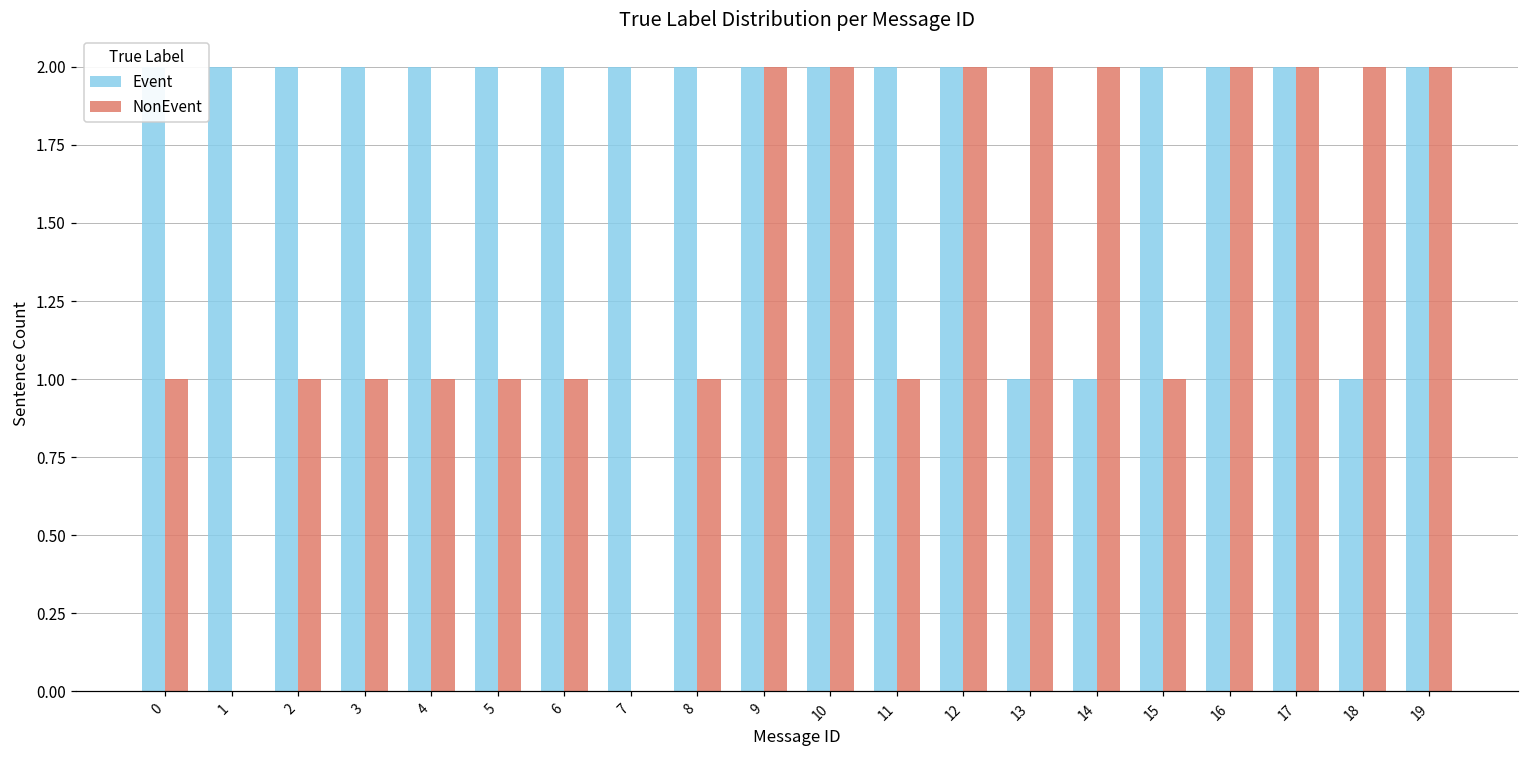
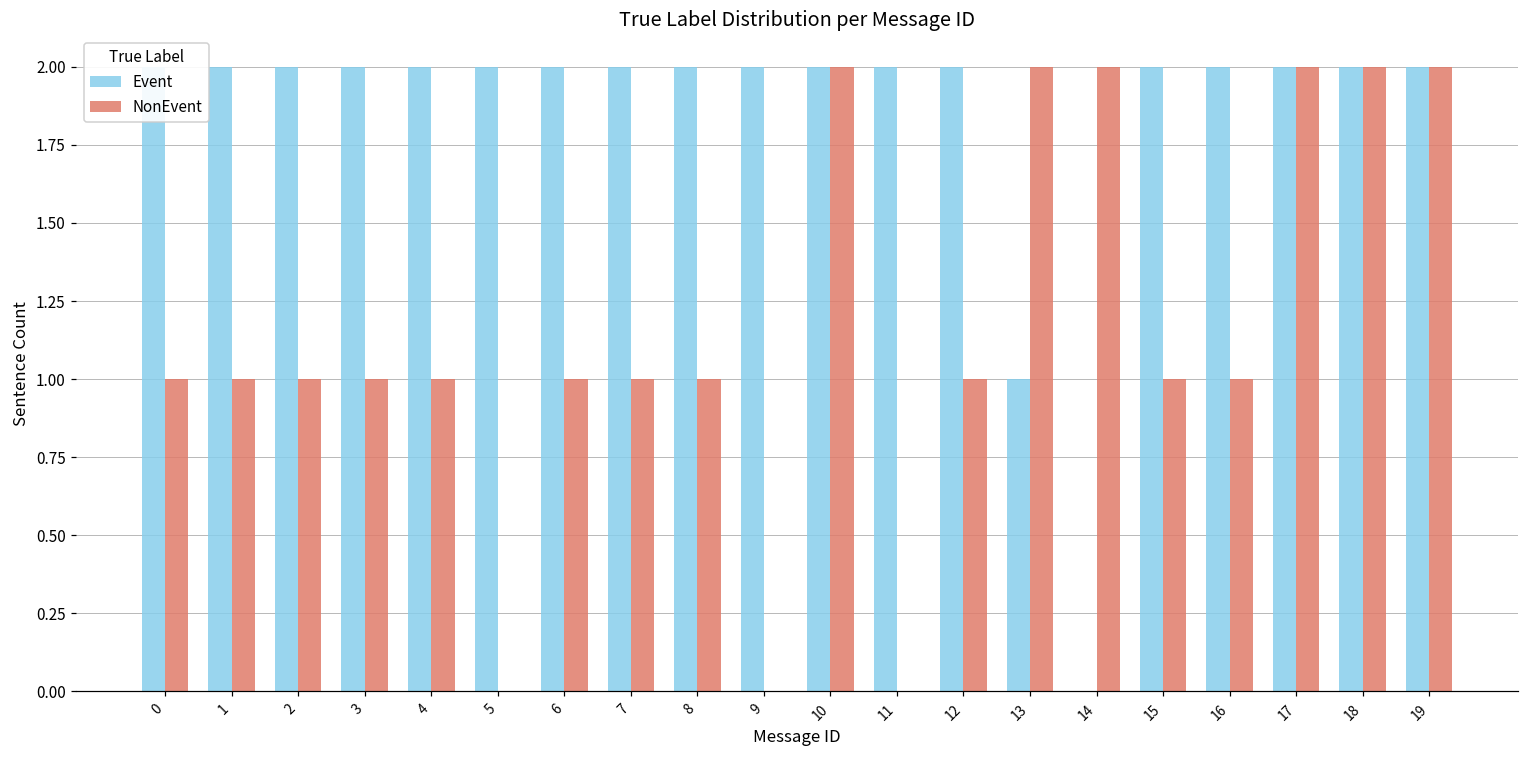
  {
    "Event": {
      "1": 2,
      "2": 2,
      "3": 2,
      "4": 2,
      "5": 2,
      "6": 2,
      "7": 2,
      "8": 2,
      "9": 2,
      "10": 2,
      "11": 2,
      "12": 2,
      "13": 1,
-     "14": 1,
+     "14": 0,
      "15": 2,
      "16": 2,
      "17": 2,
-     "18": 1,
+     "18": 2,
      "19": 2
    },
    "NonEvent": {
      "0": 1,
-     "1": 0,
+     "1": 1,
      "2": 1,
      "3": 1,
      "4": 1,
-     "5": 1,
+     "5": 0,
      "6": 1,
-     "7": 0,
+     "7": 1,
      "8": 1,
-     "9": 2,
+     "9": 0,
      "10": 2,
-     "11": 1,
-     "12": 2,
+     "11": 0,
+     "12": 1,
      "13": 2,
      "14": 2,
      "15": 1,
-     "16": 2,
+     "16": 1,
      "17": 2,
      "18": 2,
      "19": 2
    }
  }
